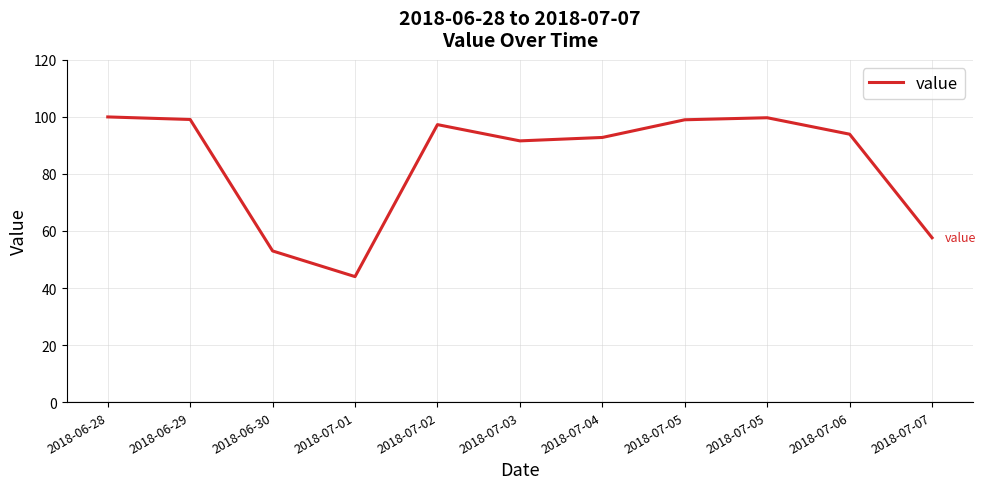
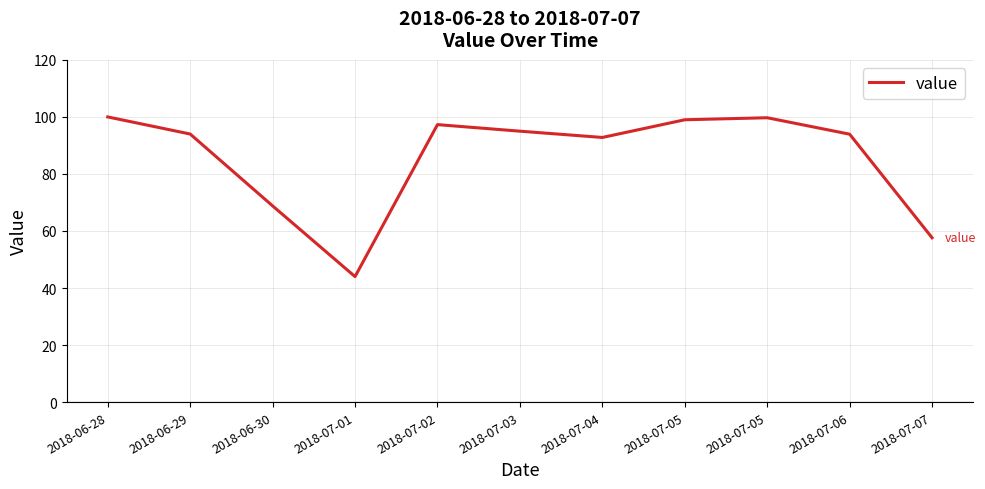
  {
    "2018-06-28": 100,
-   "2018-06-29": 99,
-   "2018-06-30": 53,
+   "2018-06-29": 94,
+   "2018-06-30": 69,
    "2018-07-01": 44,
    "2018-07-02": 97,
-   "2018-07-03": 92,
+   "2018-07-03": 95,
    "2018-07-04": 93,
    "2018-07-06": 94,
    "2018-07-07": 58
  }
